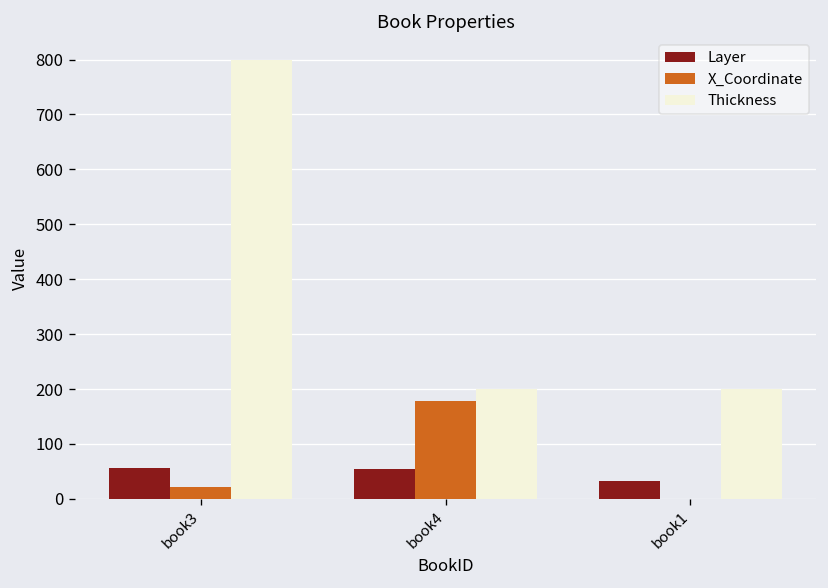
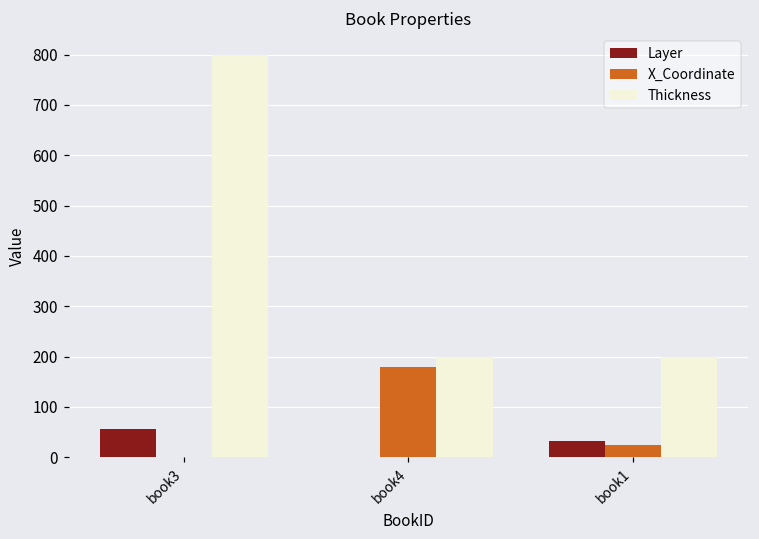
  {
    "Layer": {
      "book3": 60,
-     "book4": 50,
+     "book4": 0,
      "book1": 30
    },
    "X_Coordinate": {
-     "book3": 20,
+     "book3": 0,
      "book4": 180,
-     "book1": 0
+     "book1": 20
    },
    "Thickness": {
      "book3": 800,
      "book4": 200,
      "book1": 200
    }
  }
